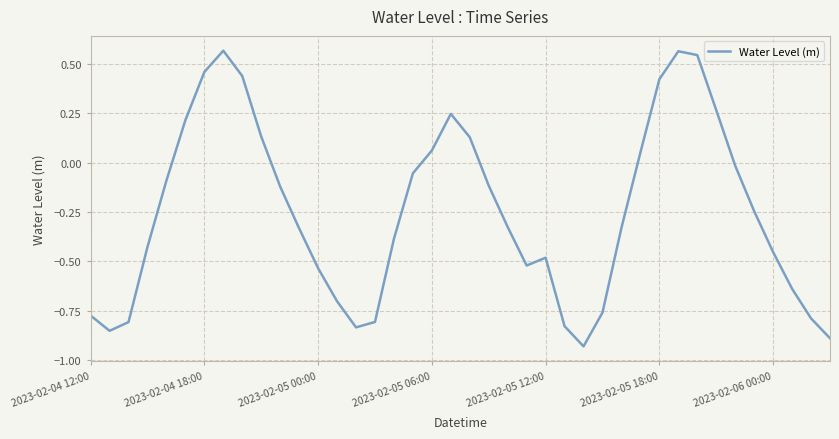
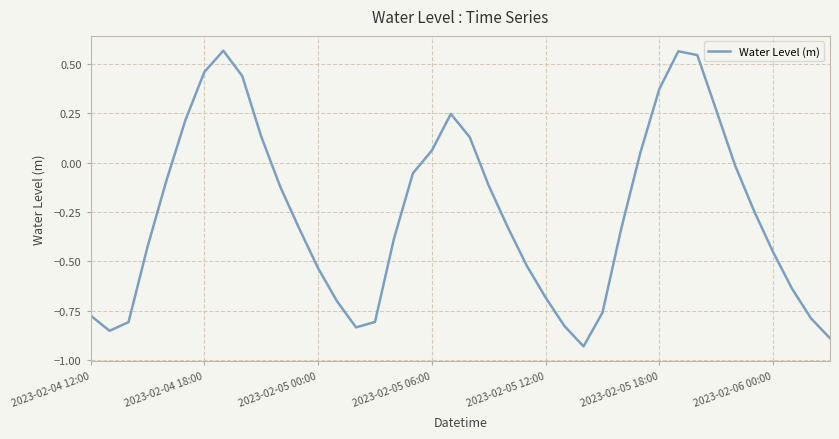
  {
    "2023-02-04 12:00": -0.77,
    "2023-02-04 18:00": 0.46,
    "2023-02-05 00:00": -0.53,
    "2023-02-05 06:00": 0.06,
-   "2023-02-05 12:00": -0.48,
-   "2023-02-05 18:00": 0.42,
+   "2023-02-05 12:00": -0.68,
+   "2023-02-05 18:00": 0.37,
    "2023-02-06 00:00": -0.45
  }
